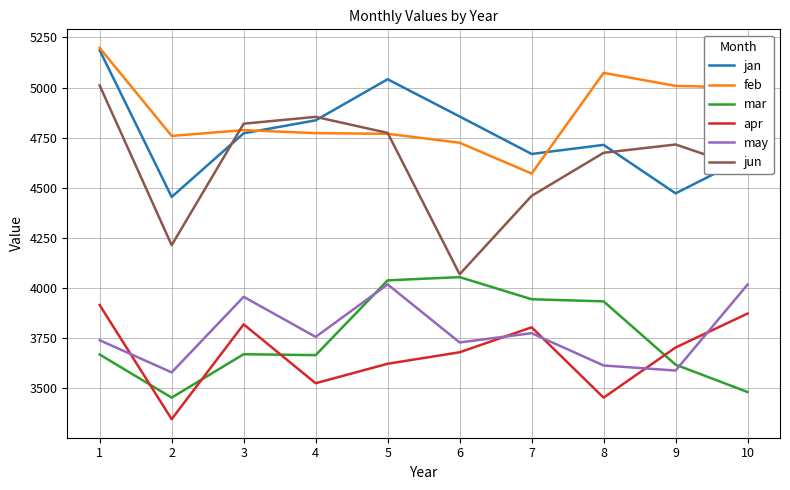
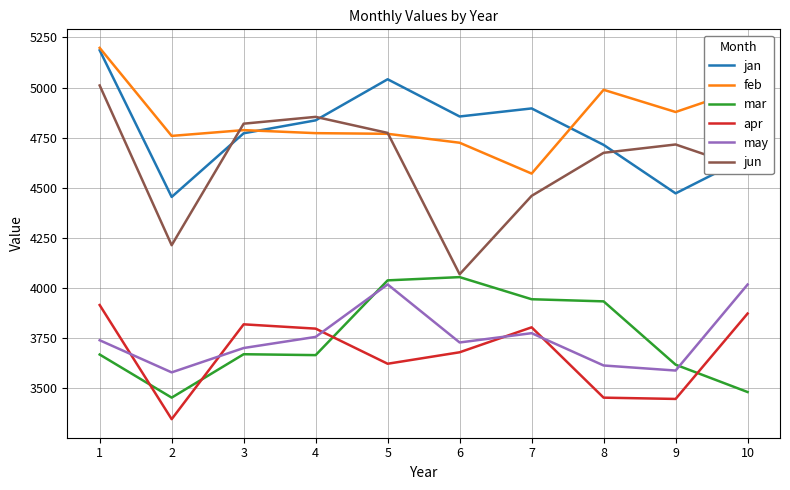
  {
    "jan": {
      "2": 4450,
      "3": 4770,
      "4": 4840,
      "5": 5040,
      "6": 4860,
-     "7": 4670,
+     "7": 4900,
      "8": 4710,
      "9": 4470
    },
    "feb": {
      "2": 4760,
      "3": 4790,
      "4": 4770,
      "6": 4720,
      "7": 4570,
-     "8": 5070,
-     "9": 5010
+     "8": 4990,
+     "9": 4880
    },
    "mar": {
      "1": 3670,
      "2": 3450,
      "3": 3670,
      "4": 3660,
      "5": 4040,
      "6": 4050,
      "7": 3940,
      "8": 3930,
      "9": 3620,
      "10": 3480
    },
    "apr": {
      "1": 3910,
      "2": 3340,
      "3": 3820,
-     "4": 3520,
+     "4": 3800,
      "5": 3620,
      "6": 3680,
      "7": 3800,
      "8": 3450,
-     "9": 3700,
+     "9": 3450,
      "10": 3870
    },
    "may": {
      "1": 3740,
      "2": 3580,
-     "3": 3960,
+     "3": 3700,
      "4": 3760,
      "5": 4020,
      "6": 3730,
      "7": 3770,
      "8": 3610,
      "9": 3590,
      "10": 4020
    },
    "jun": {
      "1": 5010,
      "2": 4210,
      "3": 4820,
      "4": 4850,
      "6": 4070,
      "7": 4460,
      "8": 4670,
      "9": 4720
    }
  }
